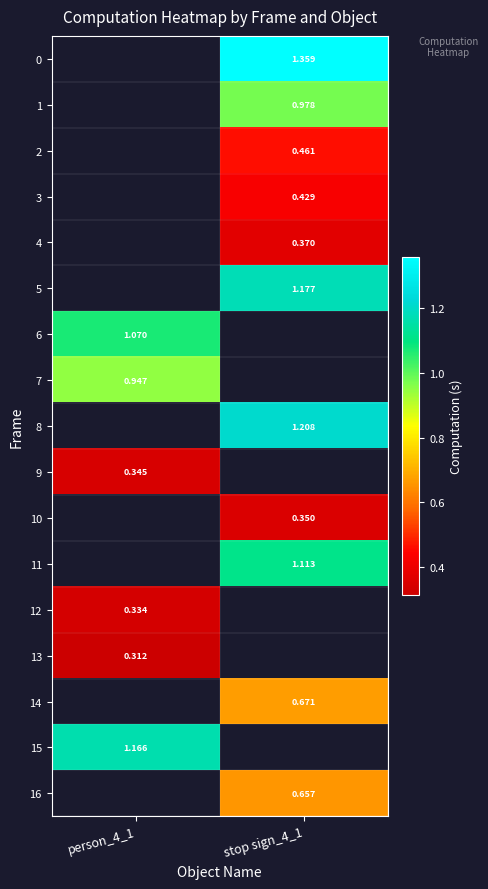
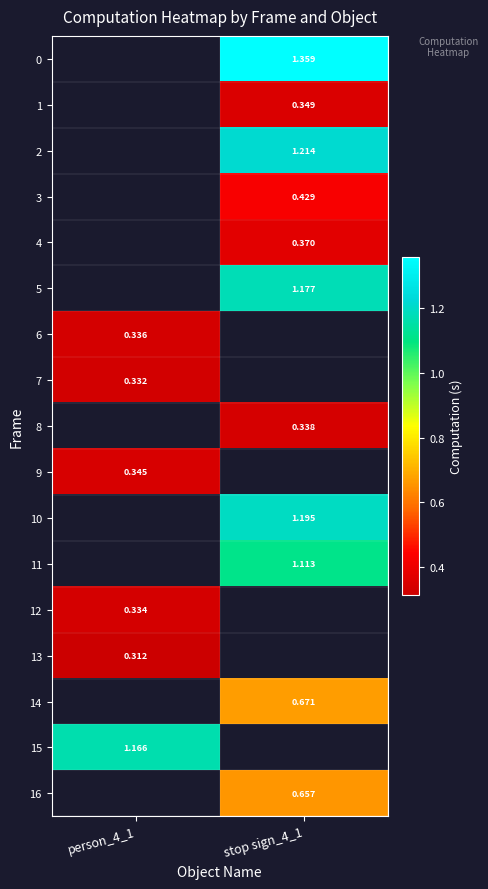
  {
    "0": {
      "stop sign_4_1": 1.359
    },
    "1": {
-     "stop sign_4_1": 0.978
+     "stop sign_4_1": 0.349
    },
    "2": {
-     "stop sign_4_1": 0.461
+     "stop sign_4_1": 1.214
    },
    "3": {
      "stop sign_4_1": 0.429
    },
    "4": {
      "stop sign_4_1": 0.370
    },
    "5": {
      "stop sign_4_1": 1.177
    },
    "6": {
-     "person_4_1": 1.070
+     "person_4_1": 0.336
    },
    "7": {
-     "person_4_1": 0.947
+     "person_4_1": 0.332
    },
    "8": {
-     "stop sign_4_1": 1.208
+     "stop sign_4_1": 0.338
    },
    "9": {
      "person_4_1": 0.345
    },
    "10": {
-     "stop sign_4_1": 0.350
+     "stop sign_4_1": 1.195
    },
    "11": {
      "stop sign_4_1": 1.113
    },
    "12": {
      "person_4_1": 0.334
    },
    "13": {
      "person_4_1": 0.312
    },
    "14": {
      "stop sign_4_1": 0.671
    },
    "15": {
      "person_4_1": 1.166
    },
    "16": {
      "stop sign_4_1": 0.657
    }
  }
